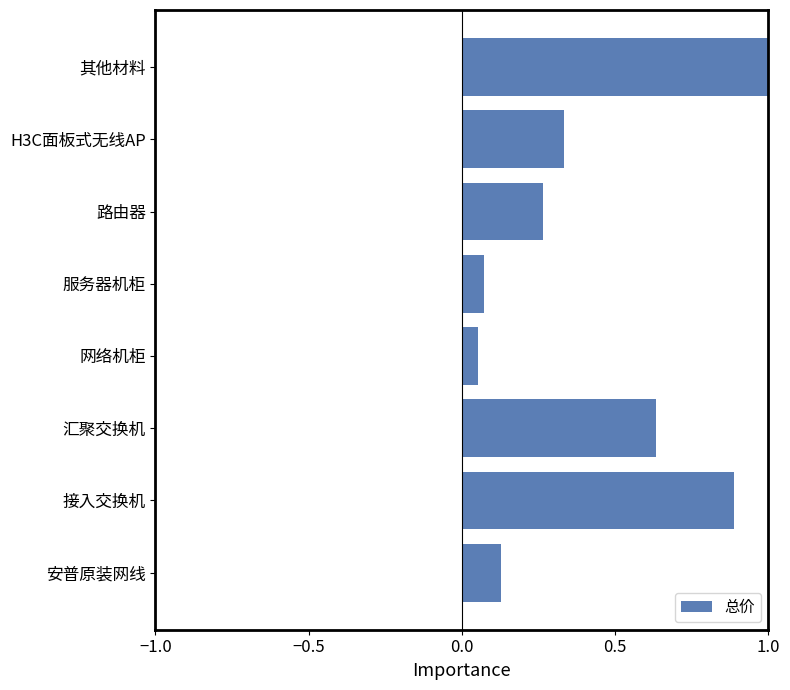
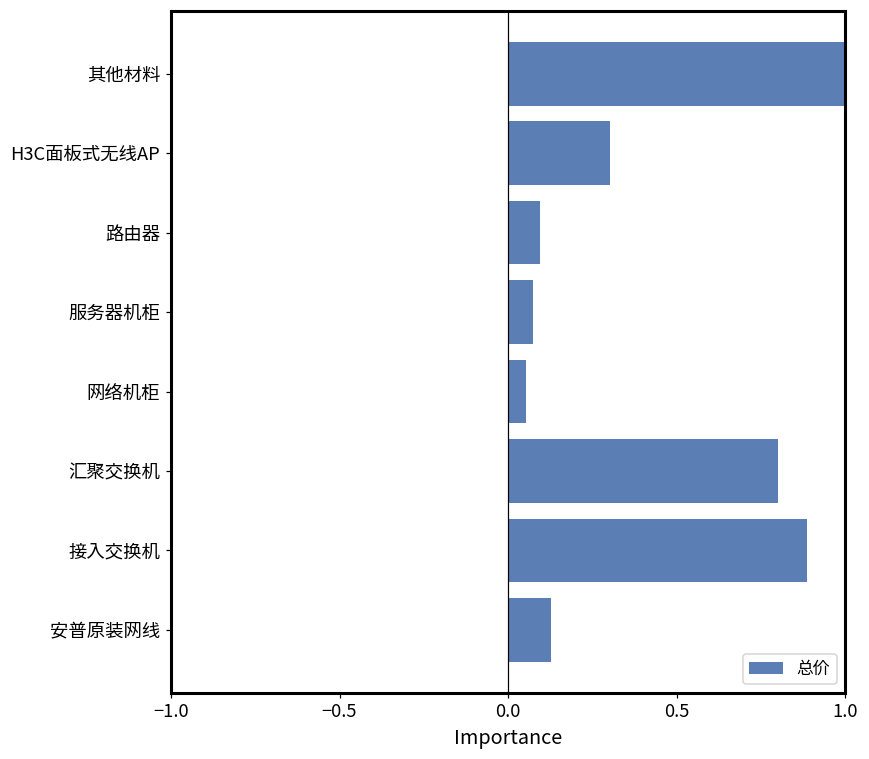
  {
    "其他材料": 1.00,
-   "H3C面板式无线AP": 0.33,
-   "路由器": 0.27,
+   "H3C面板式无线AP": 0.30,
+   "路由器": 0.09,
    "服务器机柜": 0.07,
    "网络机柜": 0.05,
-   "汇聚交换机": 0.63,
+   "汇聚交换机": 0.80,
    "接入交换机": 0.89,
    "安普原装网线": 0.13
  }
